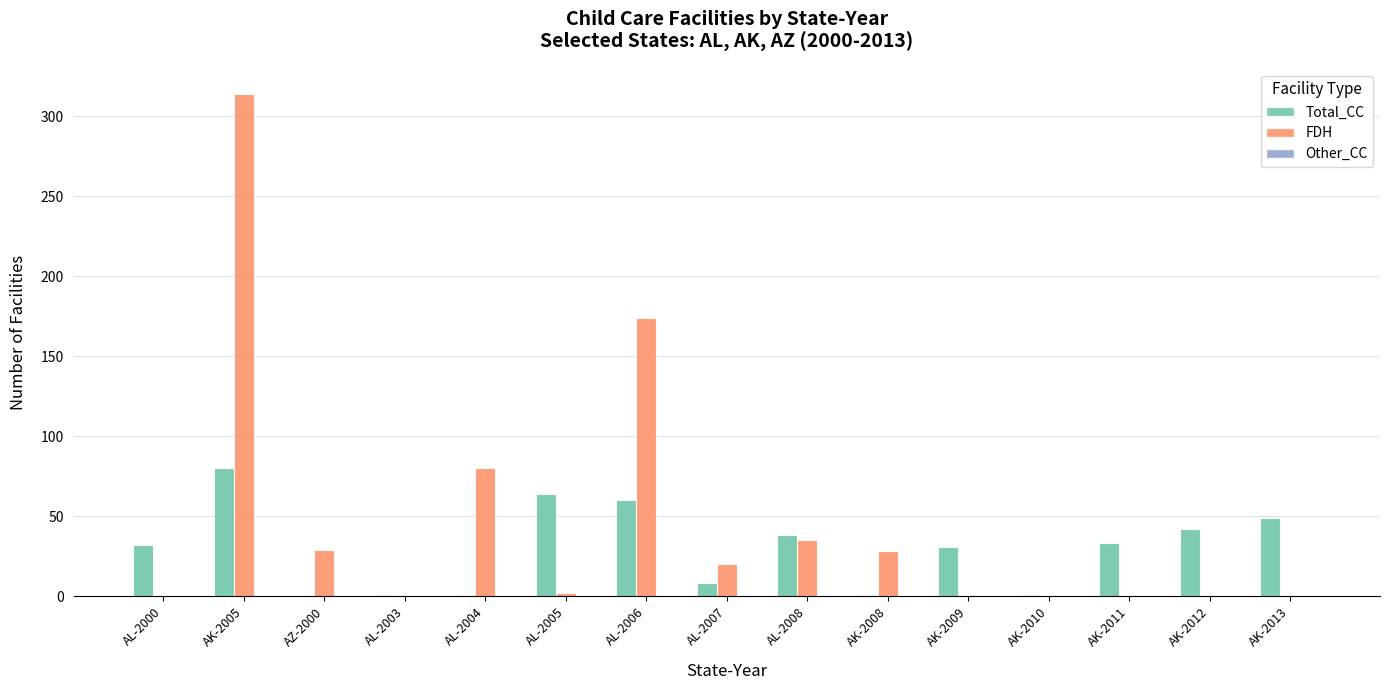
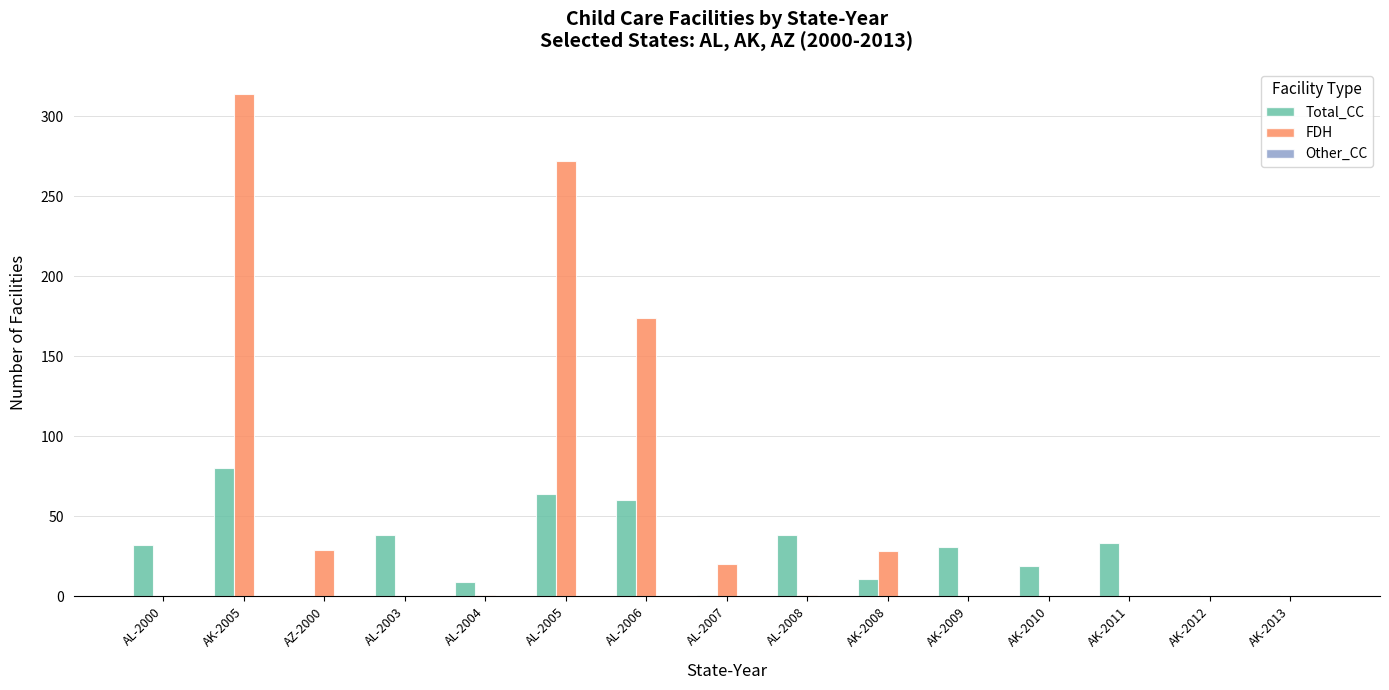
  {
    "Total_CC": {
      "AL-2000": 32,
      "AK-2005": 80,
      "AZ-2000": 0,
-     "AL-2003": 1,
-     "AL-2004": 1,
+     "AL-2003": 38,
+     "AL-2004": 9,
      "AL-2005": 64,
      "AL-2006": 60,
-     "AL-2007": 8,
+     "AL-2007": 1,
      "AL-2008": 38,
-     "AK-2008": 1,
+     "AK-2008": 11,
      "AK-2009": 31,
-     "AK-2010": 1,
+     "AK-2010": 19,
      "AK-2011": 33,
-     "AK-2012": 42,
-     "AK-2013": 49
+     "AK-2012": 1,
+     "AK-2013": 1
    },
    "FDH": {
      "AL-2000": 0,
      "AK-2005": 314,
      "AZ-2000": 29,
      "AL-2003": 0,
-     "AL-2004": 80,
-     "AL-2005": 2,
+     "AL-2004": 1,
+     "AL-2005": 272,
      "AL-2006": 174,
      "AL-2007": 20,
-     "AL-2008": 35,
+     "AL-2008": 1,
      "AK-2008": 28,
      "AK-2009": 0,
      "AK-2010": 0,
      "AK-2011": 0,
      "AK-2012": 0,
      "AK-2013": 0
    },
    "Other_CC": {
      "AL-2000": 0,
      "AK-2005": 0,
      "AZ-2000": 0,
      "AL-2003": 0,
      "AL-2004": 0,
      "AL-2005": 0,
      "AL-2006": 0,
      "AL-2007": 0,
      "AL-2008": 0,
      "AK-2008": 0,
      "AK-2009": 0,
      "AK-2010": 0,
      "AK-2011": 0,
      "AK-2012": 0,
      "AK-2013": 0
    }
  }
